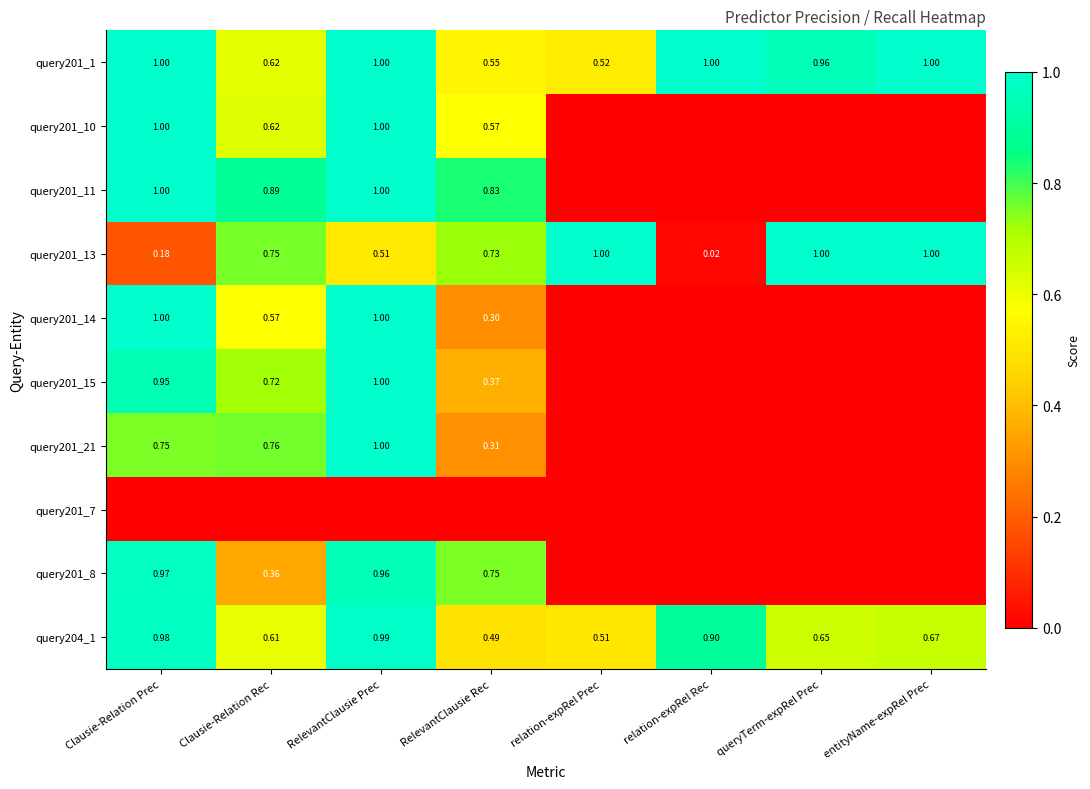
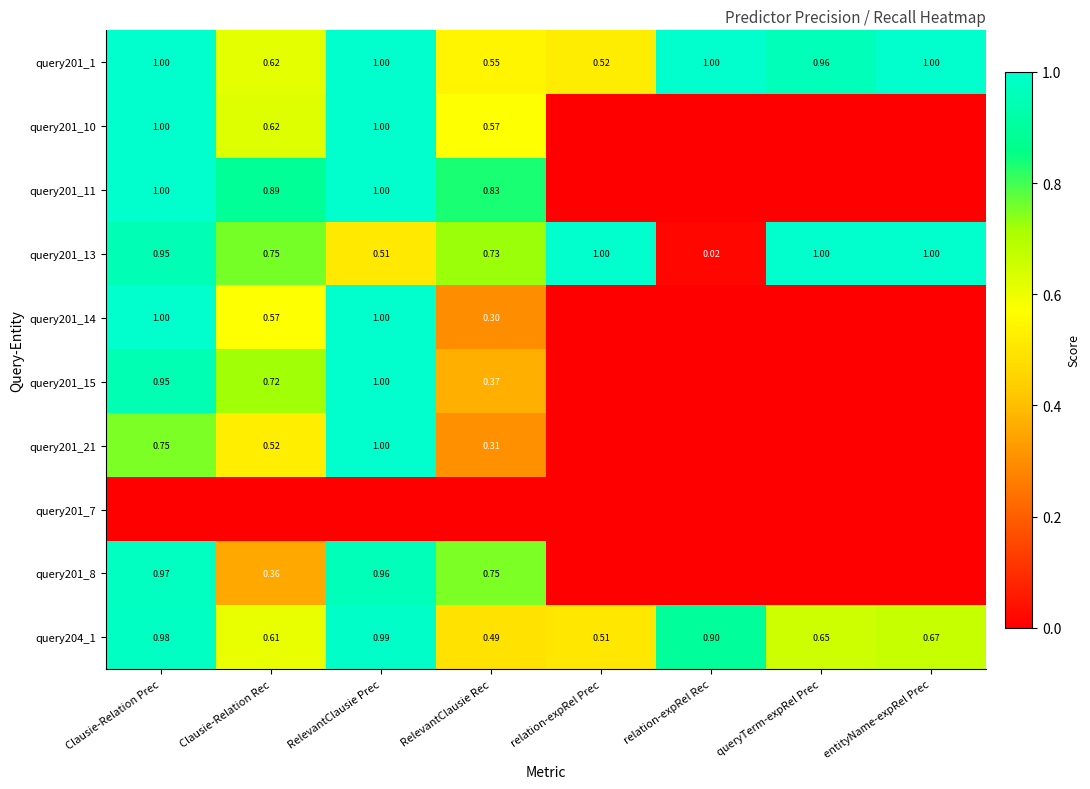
  {
    "query201_1": {
      "Clausie-Relation Prec": 1.00,
      "Clausie-Relation Rec": 0.62,
      "RelevantClausie Prec": 1.00,
      "RelevantClausie Rec": 0.55,
      "relation-expRel Prec": 0.52,
      "relation-expRel Rec": 1.00,
      "queryTerm-expRel Prec": 0.96,
      "entityName-expRel Prec": 1.00
    },
    "query201_10": {
      "Clausie-Relation Prec": 1.00,
      "Clausie-Relation Rec": 0.62,
      "RelevantClausie Prec": 1.00,
      "RelevantClausie Rec": 0.57
    },
    "query201_11": {
      "Clausie-Relation Prec": 1.00,
      "Clausie-Relation Rec": 0.89,
      "RelevantClausie Prec": 1.00,
      "RelevantClausie Rec": 0.83
    },
    "query201_13": {
-     "Clausie-Relation Prec": 0.18,
+     "Clausie-Relation Prec": 0.95,
      "Clausie-Relation Rec": 0.75,
      "RelevantClausie Prec": 0.51,
      "RelevantClausie Rec": 0.73,
      "relation-expRel Prec": 1.00,
      "relation-expRel Rec": 0.02,
      "queryTerm-expRel Prec": 1.00,
      "entityName-expRel Prec": 1.00
    },
    "query201_14": {
      "Clausie-Relation Prec": 1.00,
      "Clausie-Relation Rec": 0.57,
      "RelevantClausie Prec": 1.00,
      "RelevantClausie Rec": 0.30
    },
    "query201_15": {
      "Clausie-Relation Prec": 0.95,
      "Clausie-Relation Rec": 0.72,
      "RelevantClausie Prec": 1.00,
      "RelevantClausie Rec": 0.37
    },
    "query201_21": {
      "Clausie-Relation Prec": 0.75,
-     "Clausie-Relation Rec": 0.76,
+     "Clausie-Relation Rec": 0.52,
      "RelevantClausie Prec": 1.00,
      "RelevantClausie Rec": 0.31
    },
    "query201_8": {
      "Clausie-Relation Prec": 0.97,
      "Clausie-Relation Rec": 0.36,
      "RelevantClausie Prec": 0.96,
      "RelevantClausie Rec": 0.75
    },
    "query204_1": {
      "Clausie-Relation Prec": 0.98,
      "Clausie-Relation Rec": 0.61,
      "RelevantClausie Prec": 0.99,
      "RelevantClausie Rec": 0.49,
      "relation-expRel Prec": 0.51,
      "relation-expRel Rec": 0.90,
      "queryTerm-expRel Prec": 0.65,
      "entityName-expRel Prec": 0.67
    }
  }
